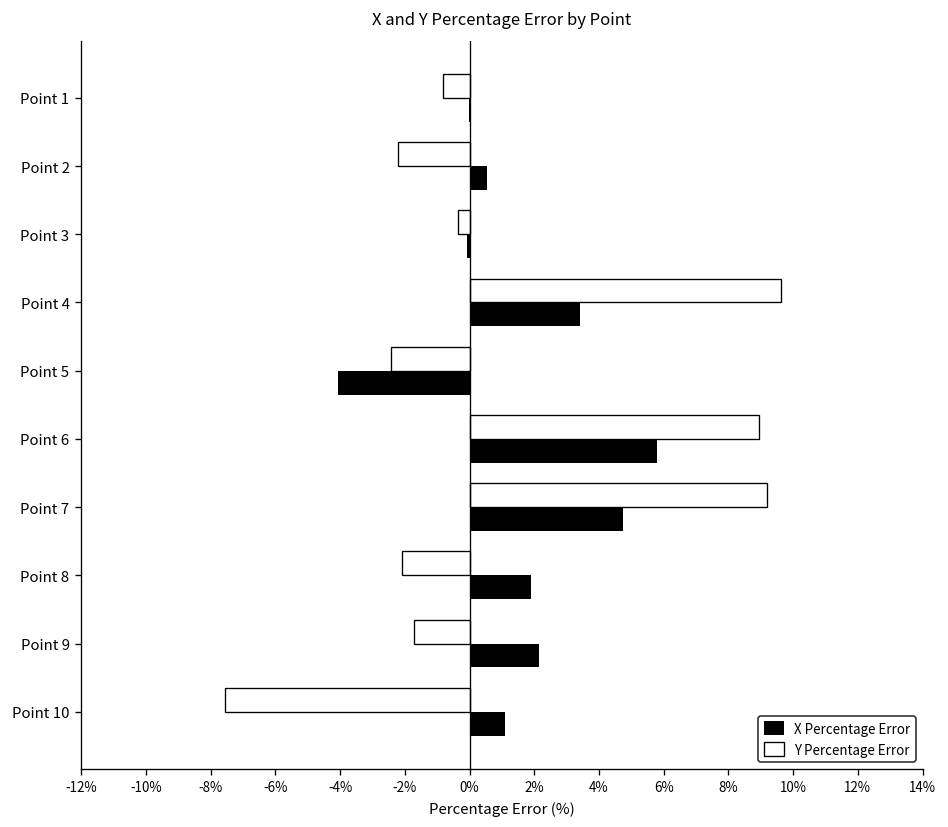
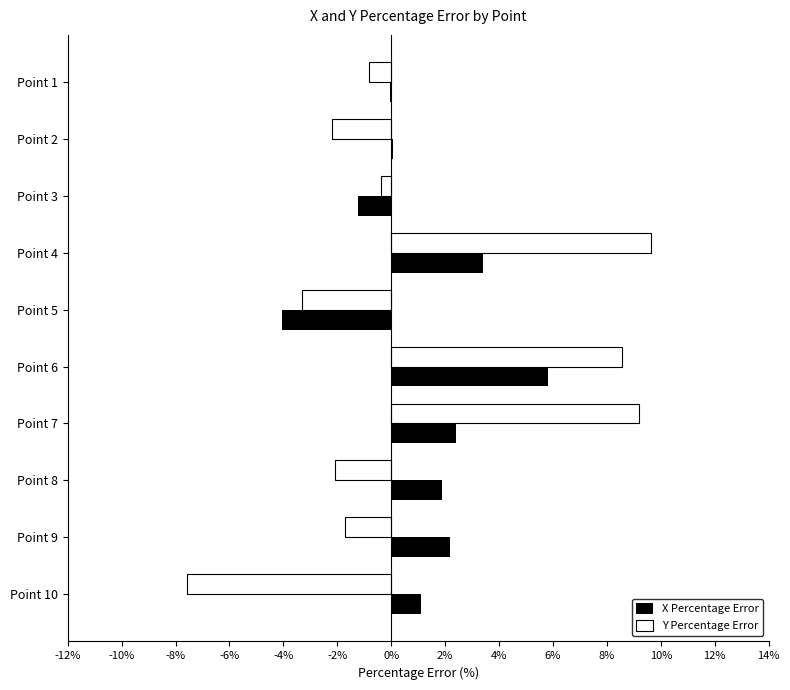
  {
    "X Percentage Error": {
-     "Point 2": "0.5%",
-     "Point 3": "-0.1%",
+     "Point 2": "0.1%",
+     "Point 3": "-1.2%",
      "Point 4": "3.4%",
      "Point 5": "-4.1%",
      "Point 6": "5.8%",
-     "Point 7": "4.7%",
+     "Point 7": "2.4%",
      "Point 8": "1.9%",
      "Point 9": "2.2%",
      "Point 10": "1.1%"
    },
    "Y Percentage Error": {
      "Point 1": "-0.8%",
      "Point 2": "-2.2%",
      "Point 3": "-0.4%",
      "Point 4": "9.6%",
-     "Point 5": "-2.4%",
-     "Point 6": "8.9%",
+     "Point 5": "-3.3%",
+     "Point 6": "8.5%",
      "Point 7": "9.2%",
      "Point 8": "-2.1%",
      "Point 9": "-1.7%",
      "Point 10": "-7.6%"
    }
  }
